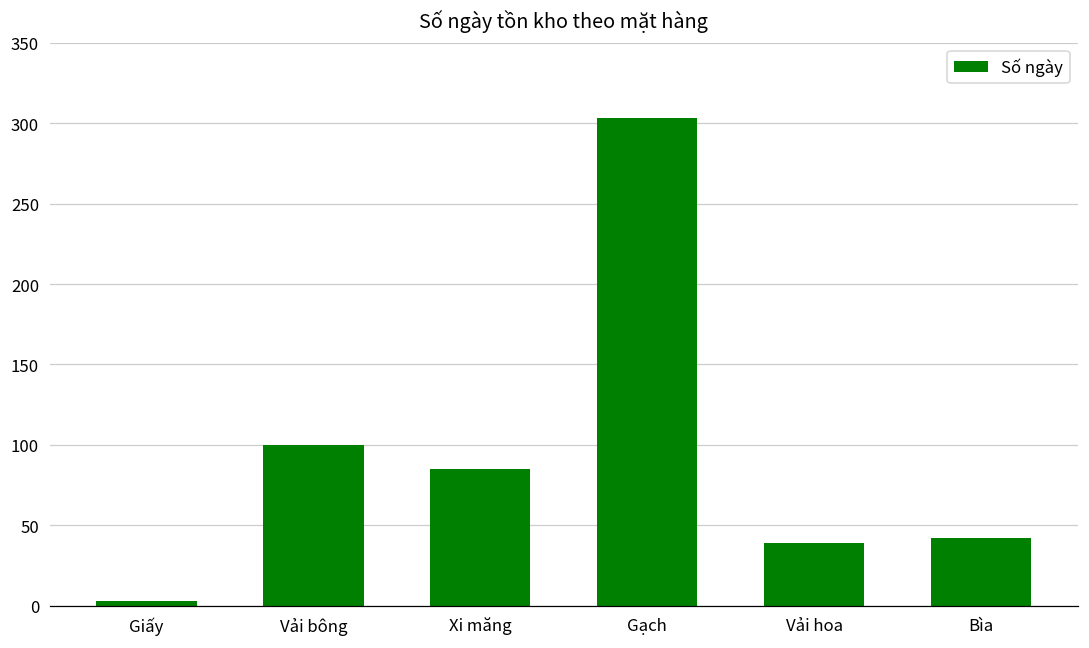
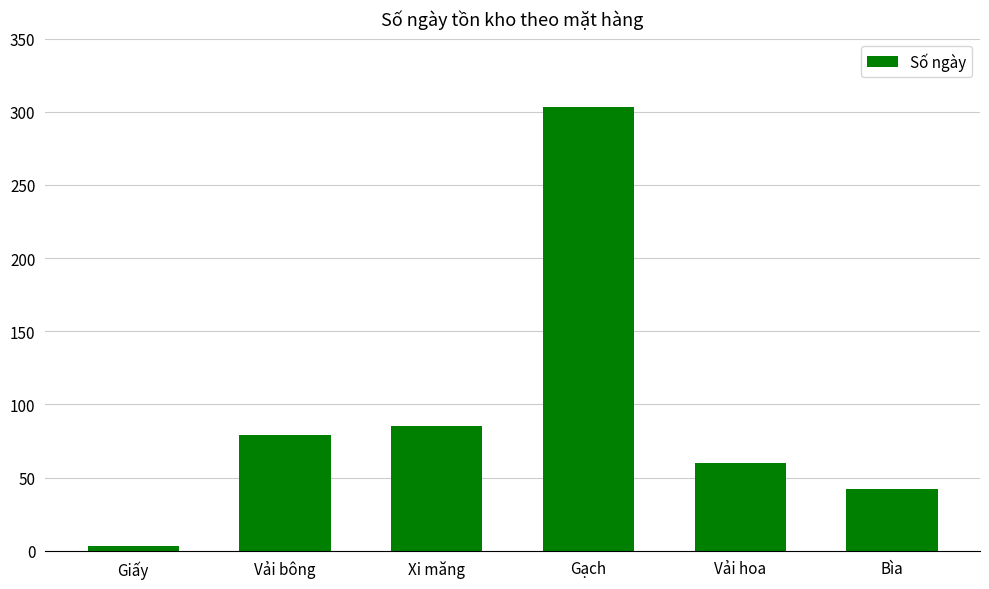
  {
    "Giấy": 3,
-   "Vải bông": 100,
+   "Vải bông": 79,
    "Xi măng": 85,
    "Gạch": 303,
-   "Vải hoa": 39,
+   "Vải hoa": 60,
    "Bìa": 42
  }
